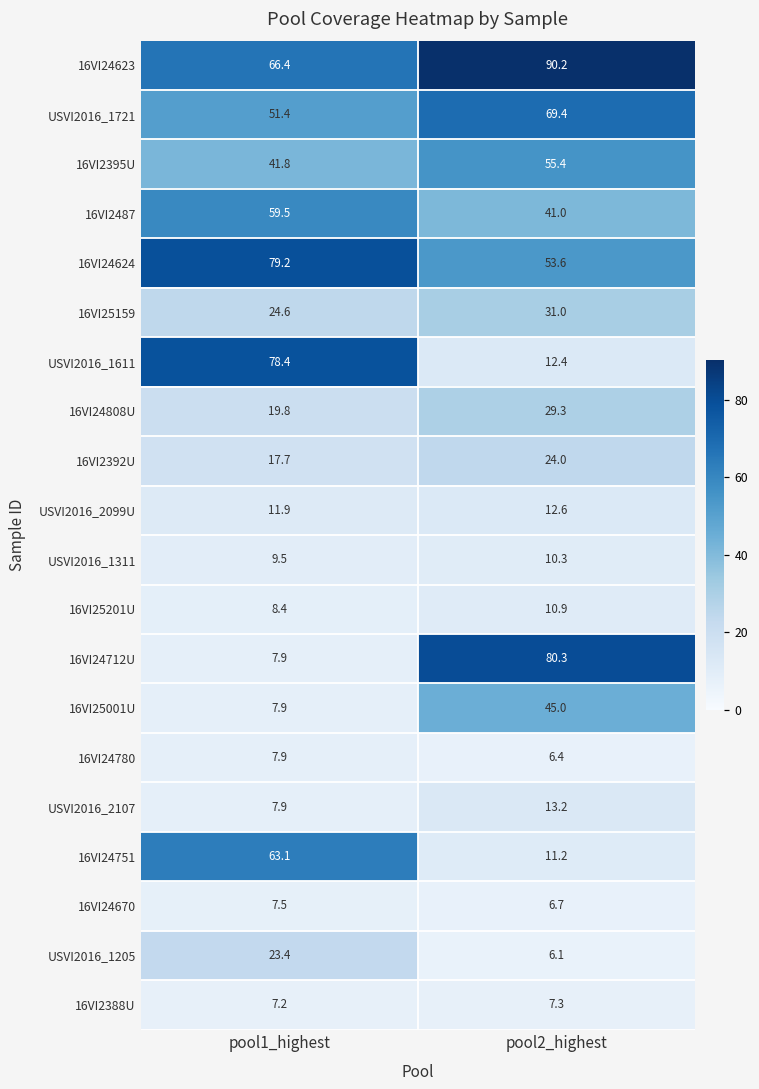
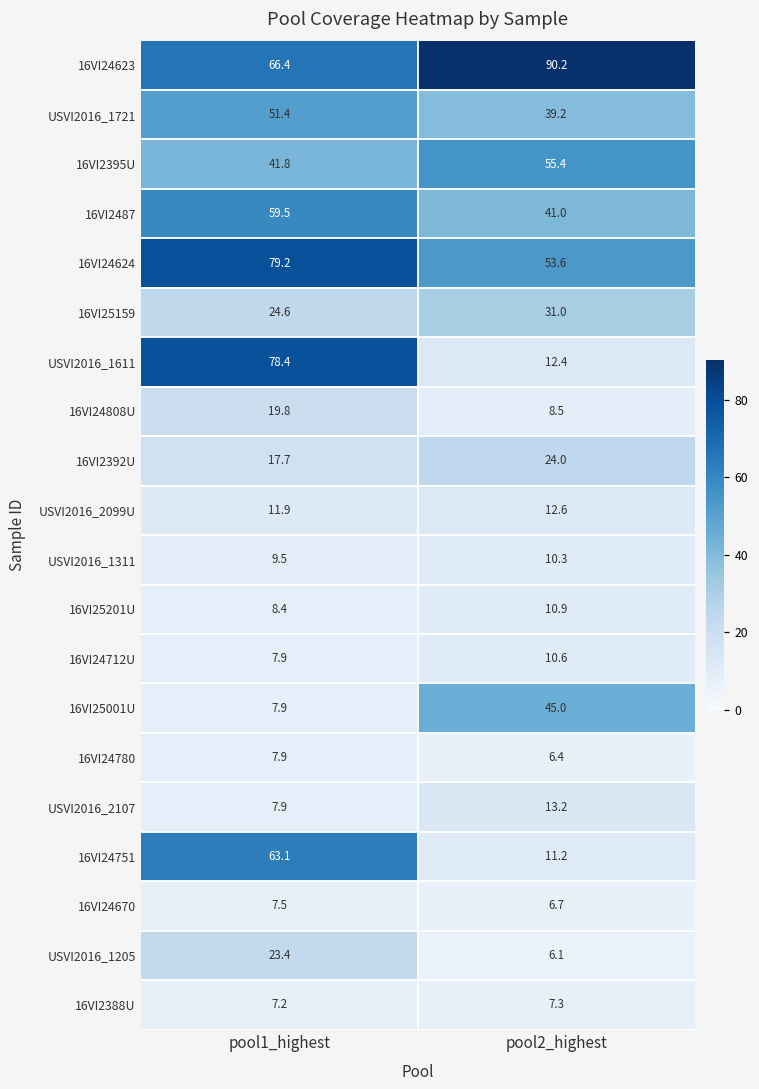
  {
    "16VI24623": {
      "pool1_highest": 66.4,
      "pool2_highest": 90.2
    },
    "USVI2016_1721": {
      "pool1_highest": 51.4,
-     "pool2_highest": 69.4
+     "pool2_highest": 39.2
    },
    "16VI2395U": {
      "pool1_highest": 41.8,
      "pool2_highest": 55.4
    },
    "16VI2487": {
      "pool1_highest": 59.5,
      "pool2_highest": 41.0
    },
    "16VI24624": {
      "pool1_highest": 79.2,
      "pool2_highest": 53.6
    },
    "16VI25159": {
      "pool1_highest": 24.6,
      "pool2_highest": 31.0
    },
    "USVI2016_1611": {
      "pool1_highest": 78.4,
      "pool2_highest": 12.4
    },
    "16VI24808U": {
      "pool1_highest": 19.8,
-     "pool2_highest": 29.3
+     "pool2_highest": 8.5
    },
    "16VI2392U": {
      "pool1_highest": 17.7,
      "pool2_highest": 24.0
    },
    "USVI2016_2099U": {
      "pool1_highest": 11.9,
      "pool2_highest": 12.6
    },
    "USVI2016_1311": {
      "pool1_highest": 9.5,
      "pool2_highest": 10.3
    },
    "16VI25201U": {
      "pool1_highest": 8.4,
      "pool2_highest": 10.9
    },
    "16VI24712U": {
      "pool1_highest": 7.9,
-     "pool2_highest": 80.3
+     "pool2_highest": 10.6
    },
    "16VI25001U": {
      "pool1_highest": 7.9,
      "pool2_highest": 45.0
    },
    "16VI24780": {
      "pool1_highest": 7.9,
      "pool2_highest": 6.4
    },
    "USVI2016_2107": {
      "pool1_highest": 7.9,
      "pool2_highest": 13.2
    },
    "16VI24751": {
      "pool1_highest": 63.1,
      "pool2_highest": 11.2
    },
    "16VI24670": {
      "pool1_highest": 7.5,
      "pool2_highest": 6.7
    },
    "USVI2016_1205": {
      "pool1_highest": 23.4,
      "pool2_highest": 6.1
    },
    "16VI2388U": {
      "pool1_highest": 7.2,
      "pool2_highest": 7.3
    }
  }
